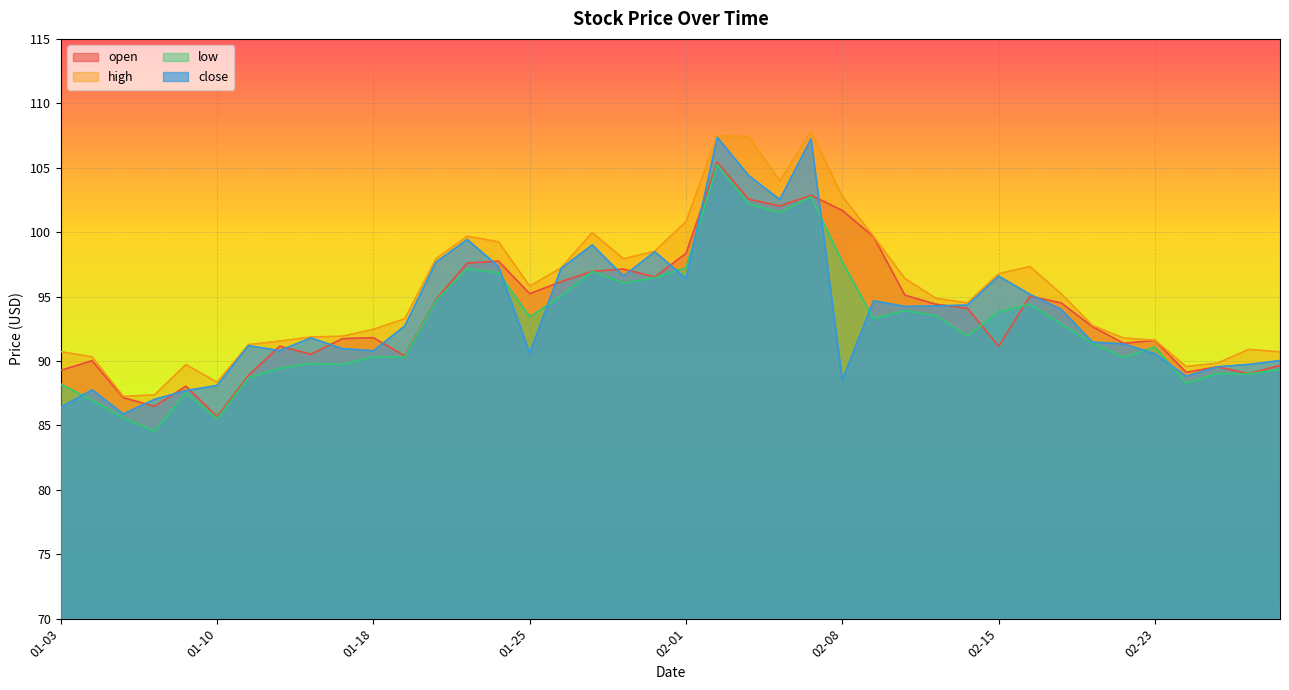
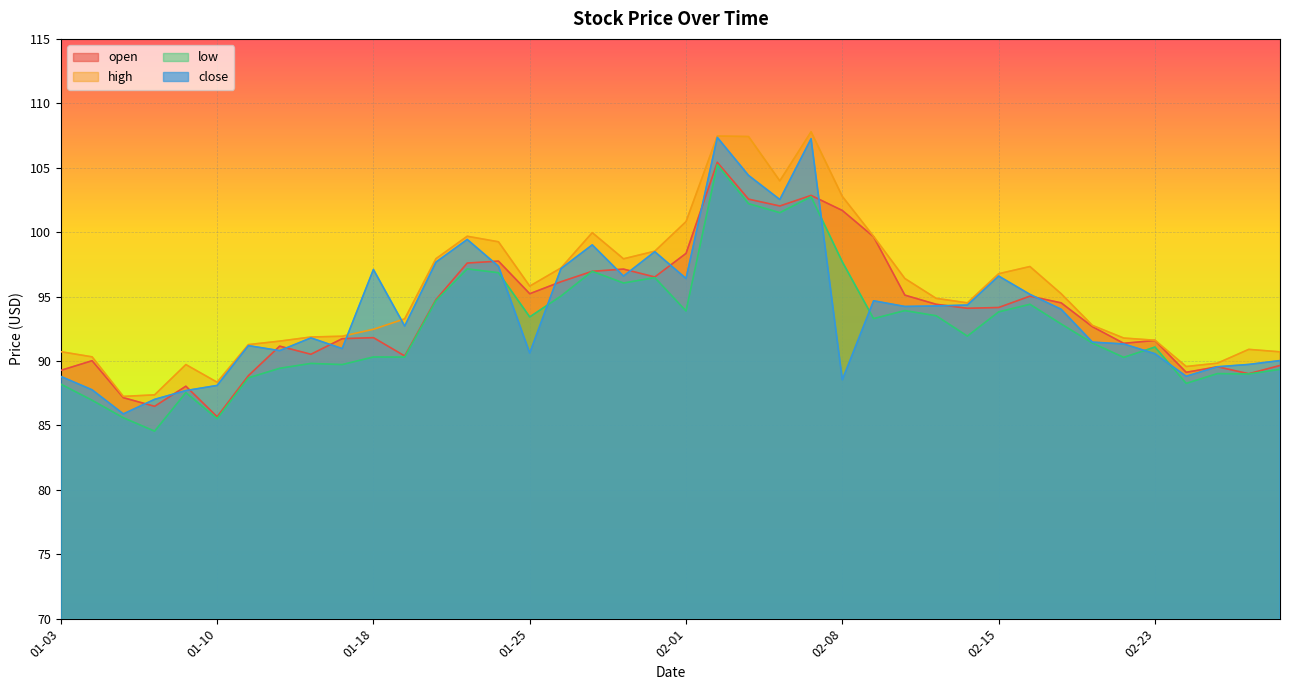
  {
    "open": {
      "01-03": 89.3,
      "01-18": 91.8,
      "01-25": 95.2,
      "02-01": 98.4,
      "02-08": 101.7,
-     "02-15": 91.1
+     "02-15": 94.2
    },
    "high": {
      "01-03": 90.7,
      "01-10": 88.4,
      "01-18": 92.5,
      "01-25": 95.8,
      "02-01": 100.8,
      "02-08": 102.8
    },
    "low": {
      "01-03": 88.2,
      "01-18": 90.3,
      "01-25": 93.4,
-     "02-01": 97.2,
+     "02-01": 93.9,
      "02-08": 97.7,
      "02-15": 93.8,
      "02-23": 91.1
    },
    "close": {
-     "01-03": 86.4,
+     "01-03": 88.8,
      "01-10": 88.1,
-     "01-18": 90.8,
+     "01-18": 97.1,
      "01-25": 90.6,
      "02-01": 96.4,
      "02-08": 88.5,
      "02-23": 90.6
    }
  }
